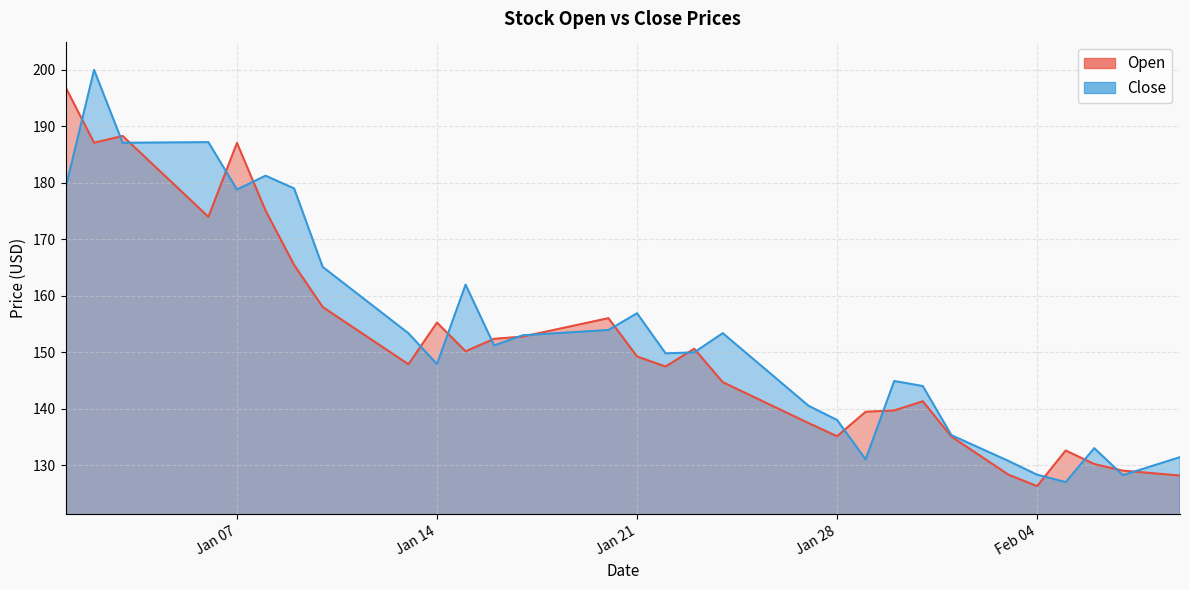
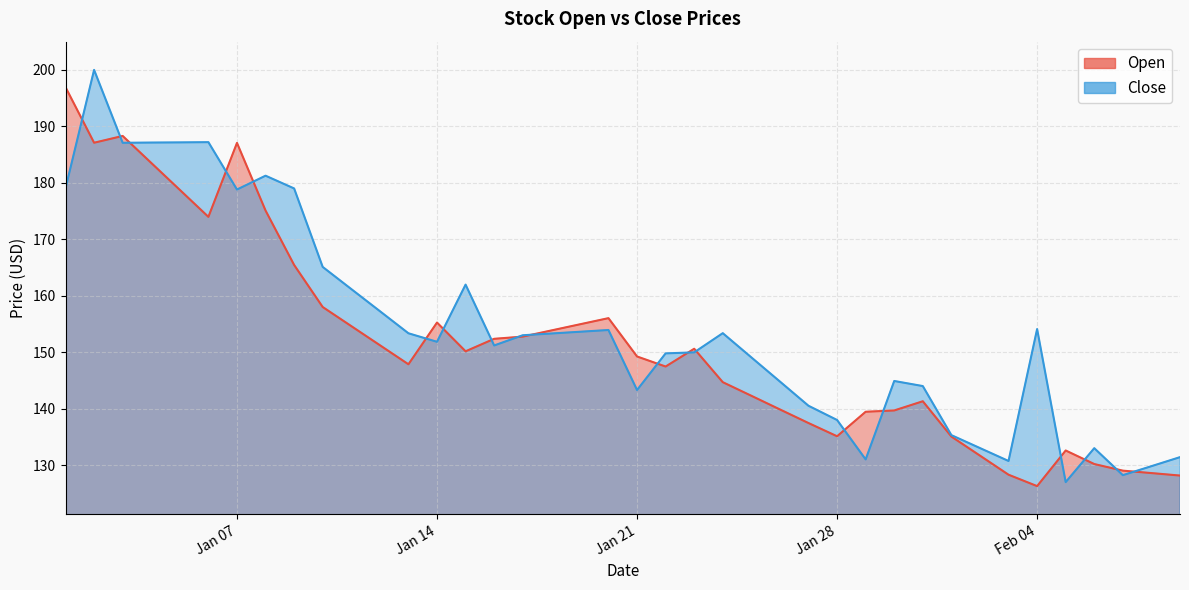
  {
    "Open": {
      "Jan 07": 187,
      "Jan 14": 155,
      "Jan 21": 149,
      "Jan 28": 135,
      "Feb 04": 126
    },
    "Close": {
      "Jan 07": 179,
-     "Jan 14": 148,
-     "Jan 21": 157,
+     "Jan 14": 152,
+     "Jan 21": 143,
      "Jan 28": 138,
-     "Feb 04": 128
+     "Feb 04": 154
    }
  }
